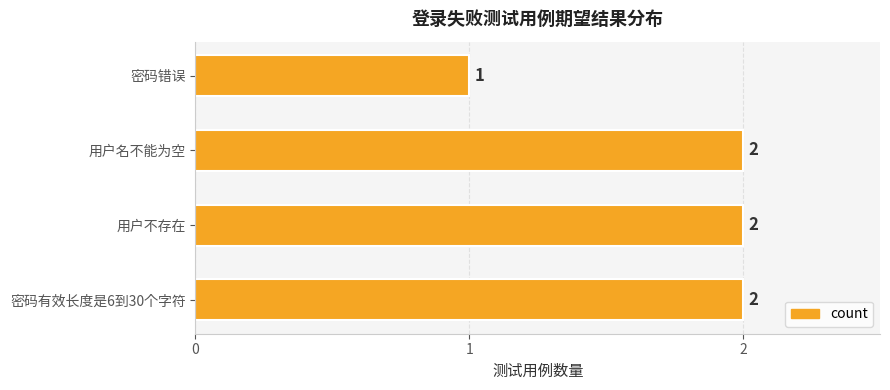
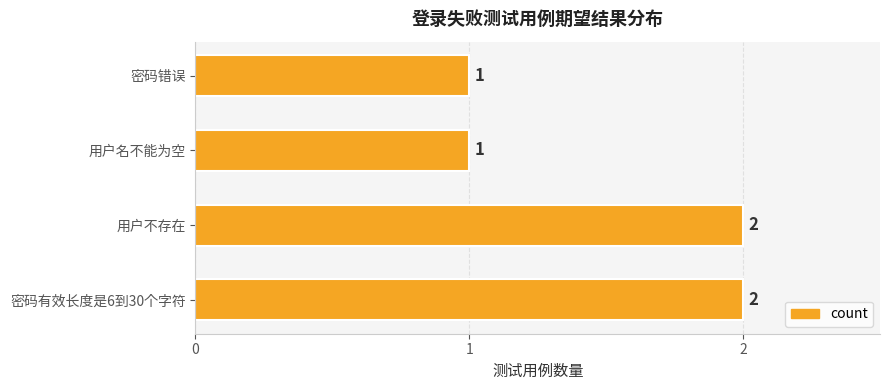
  {
    "密码错误": 1,
-   "用户名不能为空": 2,
+   "用户名不能为空": 1,
    "用户不存在": 2,
    "密码有效长度是6到30个字符": 2
  }
